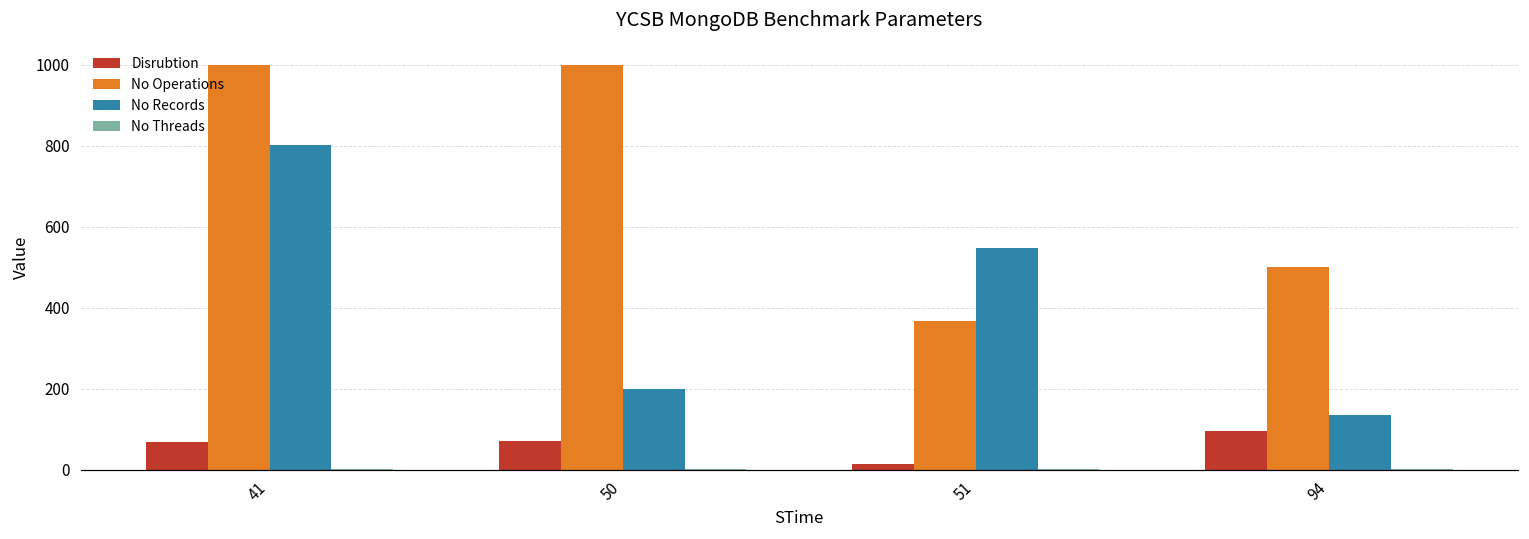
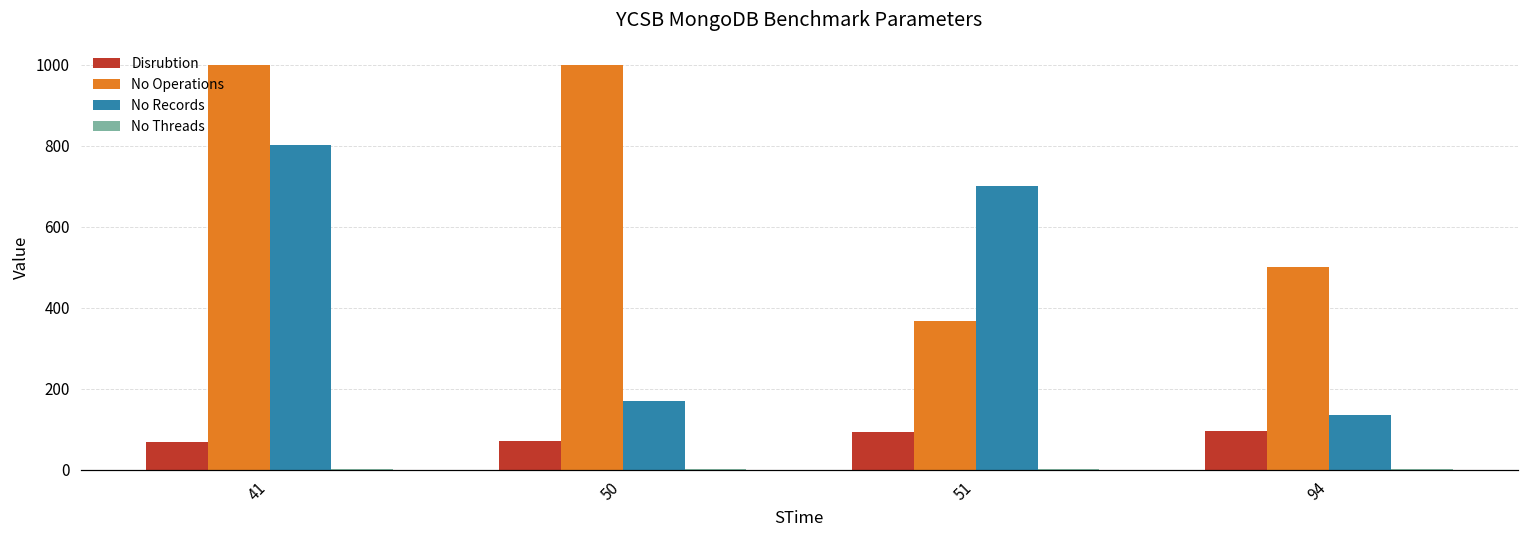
  {
    "Disrubtion": {
      "41": 70,
      "50": 70,
-     "51": 10,
+     "51": 90,
      "94": 100
    },
    "No Operations": {
      "41": 1000,
      "50": 1000,
      "51": 370,
      "94": 500
    },
    "No Records": {
      "41": 800,
-     "50": 200,
-     "51": 550,
+     "50": 170,
+     "51": 700,
      "94": 130
    }
  }
